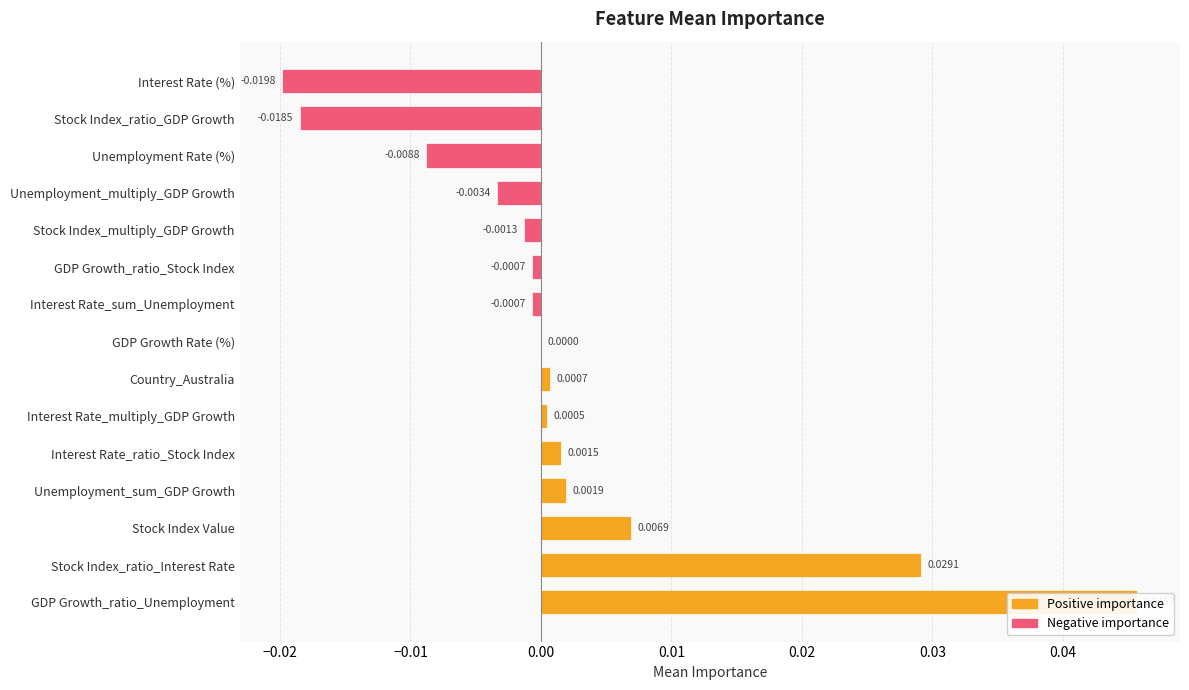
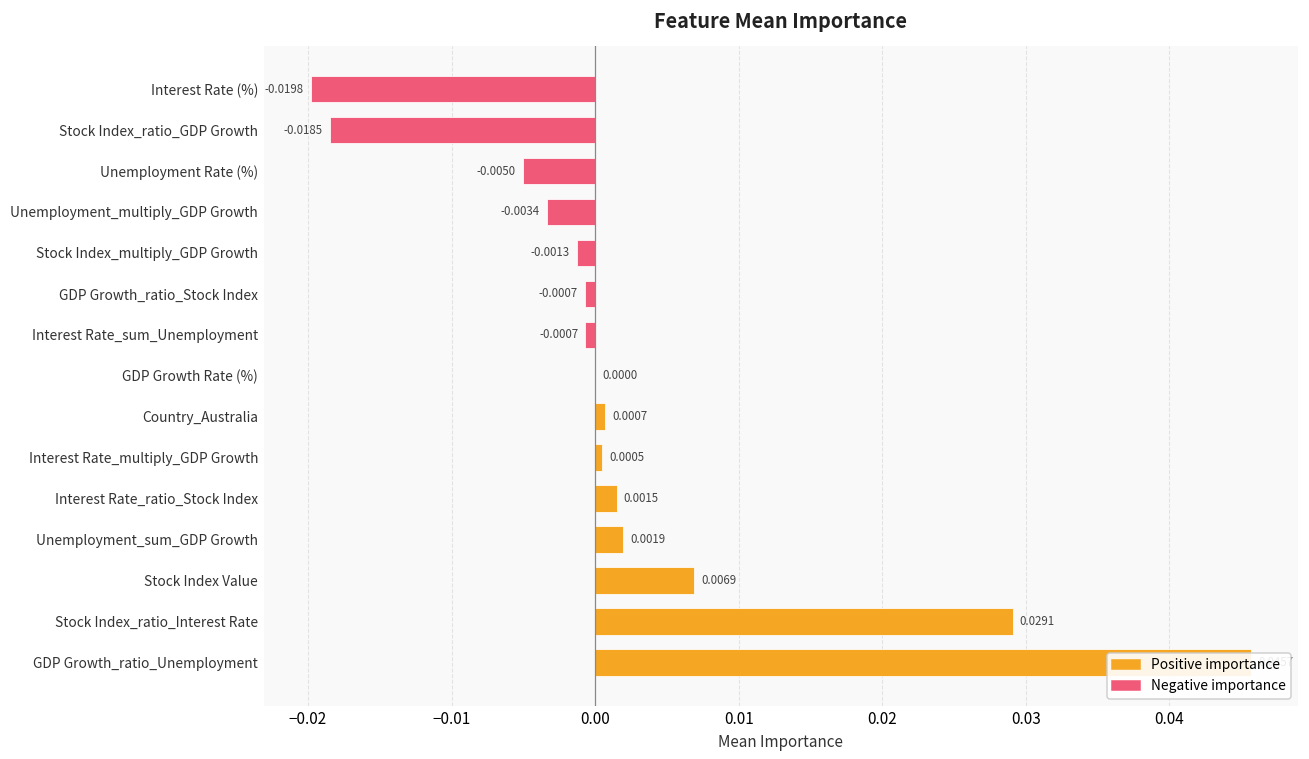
  {
    "Interest Rate (%)": -0.0198,
    "Stock Index_ratio_GDP Growth": -0.0185,
-   "Unemployment Rate (%)": -0.0088,
+   "Unemployment Rate (%)": -0.0050,
    "Unemployment_multiply_GDP Growth": -0.0034,
    "Stock Index_multiply_GDP Growth": -0.0013,
    "GDP Growth_ratio_Stock Index": -0.0007,
    "Interest Rate_sum_Unemployment": -0.0007,
    "GDP Growth Rate (%)": 0.0000,
    "Country_Australia": 0.0007,
    "Interest Rate_multiply_GDP Growth": 0.0005,
    "Interest Rate_ratio_Stock Index": 0.0015,
    "Unemployment_sum_GDP Growth": 0.0019,
    "Stock Index Value": 0.0069,
    "Stock Index_ratio_Interest Rate": 0.0291
  }
